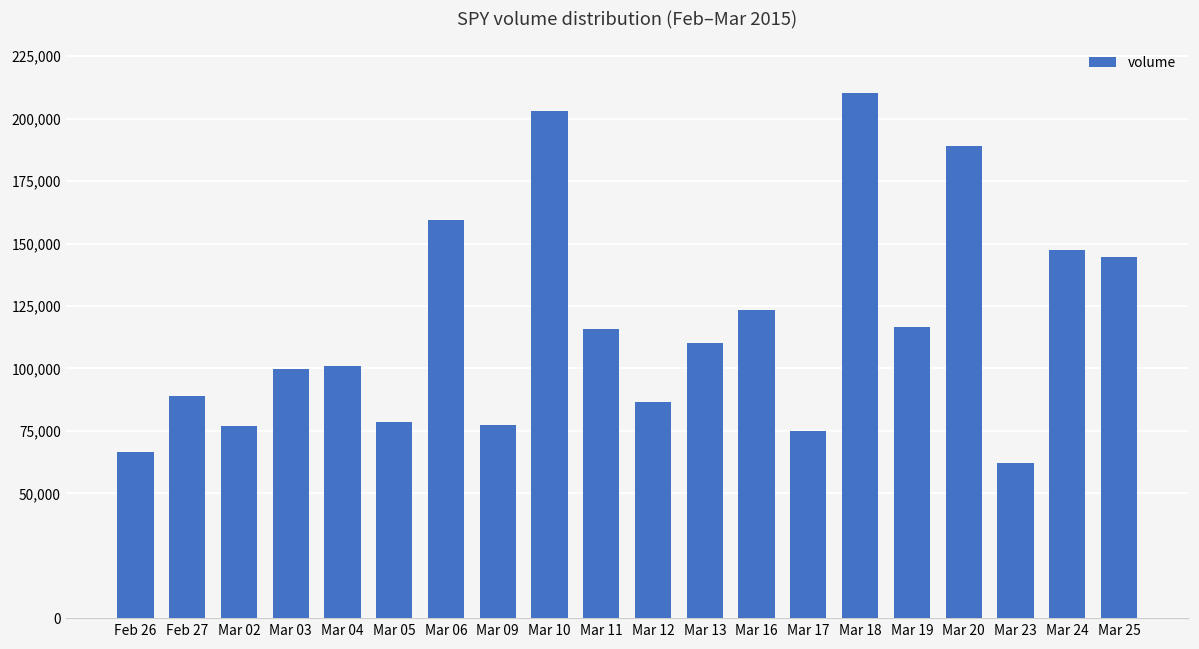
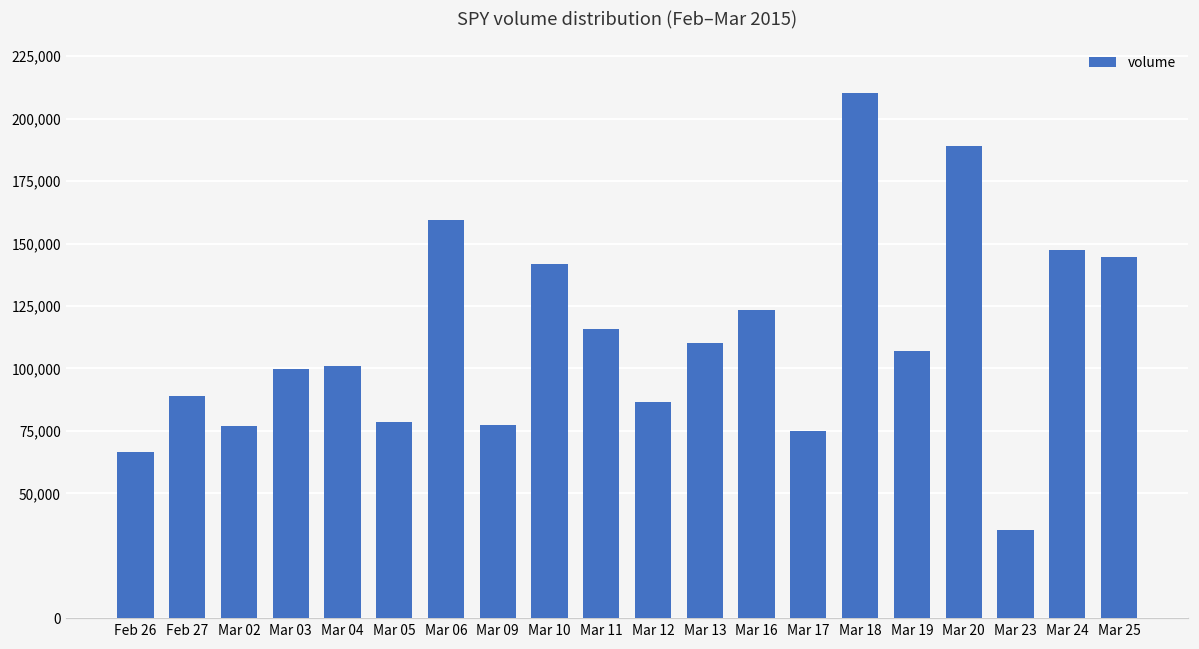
  {
    "Feb 26": "67,000",
    "Feb 27": "89,000",
    "Mar 02": "77,000",
    "Mar 03": "100,000",
    "Mar 04": "101,000",
    "Mar 05": "78,000",
    "Mar 06": "159,000",
    "Mar 09": "77,000",
-   "Mar 10": "203,000",
+   "Mar 10": "142,000",
    "Mar 11": "116,000",
    "Mar 12": "87,000",
    "Mar 13": "110,000",
    "Mar 16": "123,000",
    "Mar 17": "75,000",
    "Mar 18": "210,000",
-   "Mar 19": "117,000",
+   "Mar 19": "107,000",
    "Mar 20": "189,000",
-   "Mar 23": "62,000",
+   "Mar 23": "35,000",
    "Mar 24": "147,000",
    "Mar 25": "144,000"
  }
